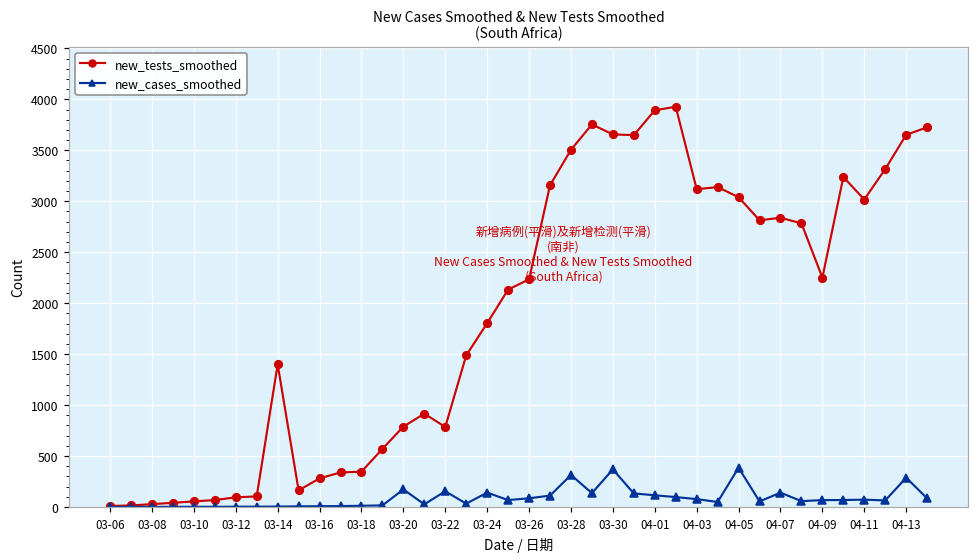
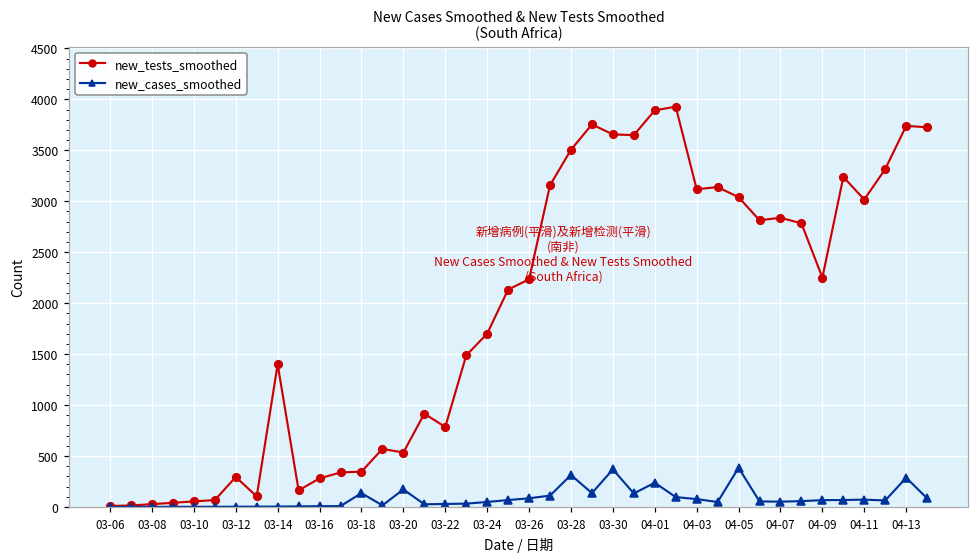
  {
    "new_tests_smoothed": {
      "03-10": 100,
-     "03-12": 100,
+     "03-12": 300,
      "03-14": 1400,
      "03-16": 300,
      "03-18": 300,
-     "03-20": 800,
+     "03-20": 500,
      "03-22": 800,
-     "03-24": 1800,
+     "03-24": 1700,
      "03-26": 2200,
      "03-28": 3500,
      "03-30": 3700,
      "04-01": 3900,
      "04-03": 3100,
      "04-05": 3000,
      "04-07": 2800,
      "04-09": 2200,
      "04-11": 3000,
-     "04-13": 3650
+     "04-13": 3740
    },
    "new_cases_smoothed": {
      "03-10": 0,
      "03-12": 0,
      "03-14": 0,
      "03-16": 0,
-     "03-18": 0,
+     "03-18": 100,
      "03-20": 200,
-     "03-22": 200,
-     "03-24": 100,
+     "03-22": 0,
+     "03-24": 0,
      "03-26": 100,
      "03-28": 300,
      "03-30": 400,
-     "04-01": 100,
+     "04-01": 200,
      "04-03": 100,
      "04-05": 400,
-     "04-07": 140,
+     "04-07": 50,
      "04-09": 100,
      "04-11": 100,
      "04-13": 300
    }
  }
